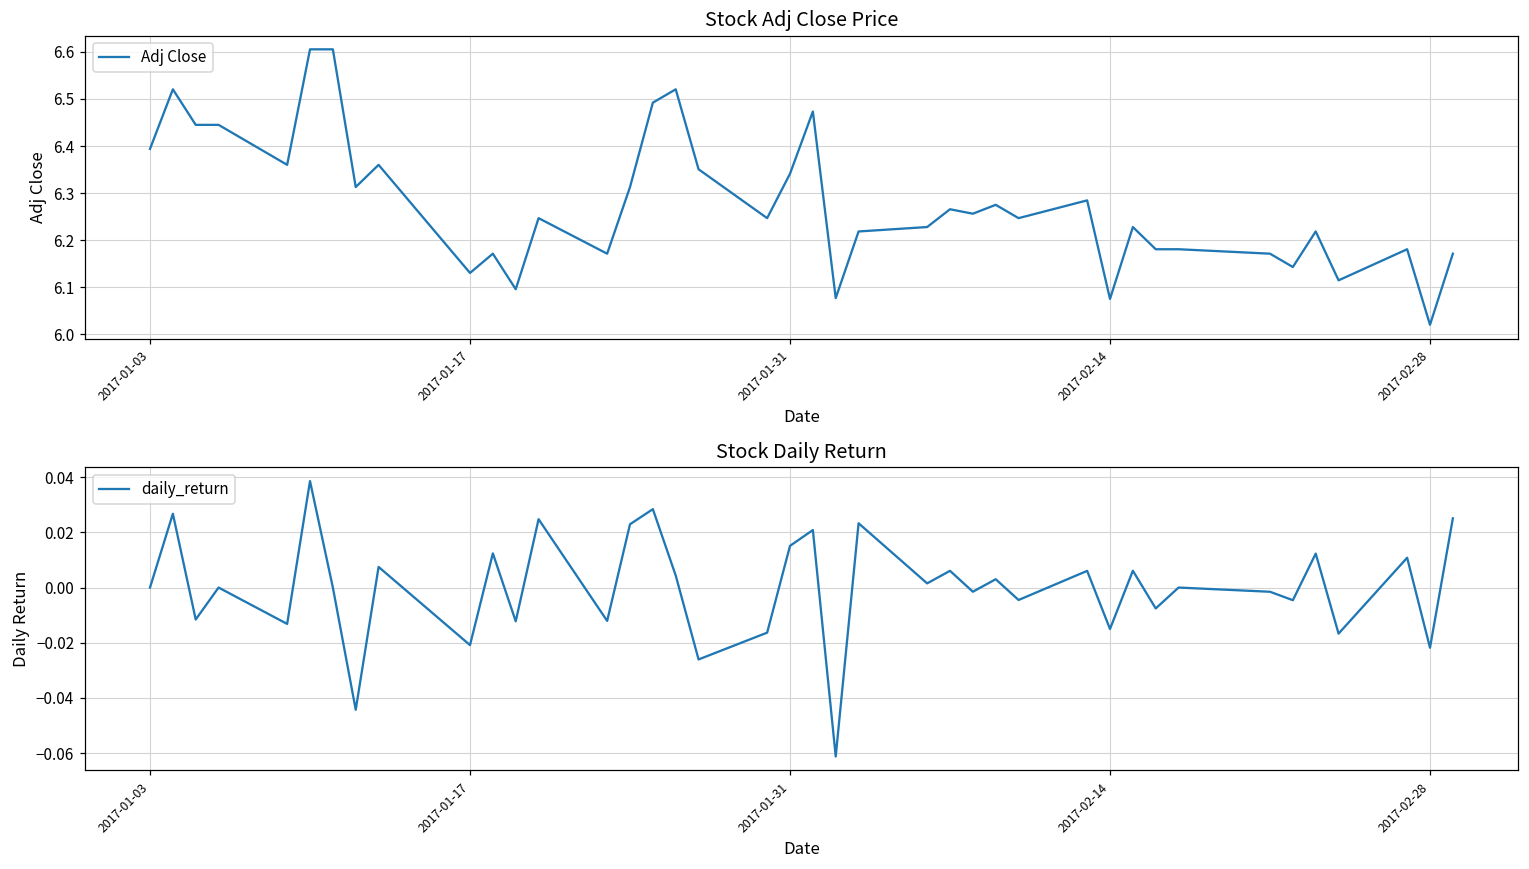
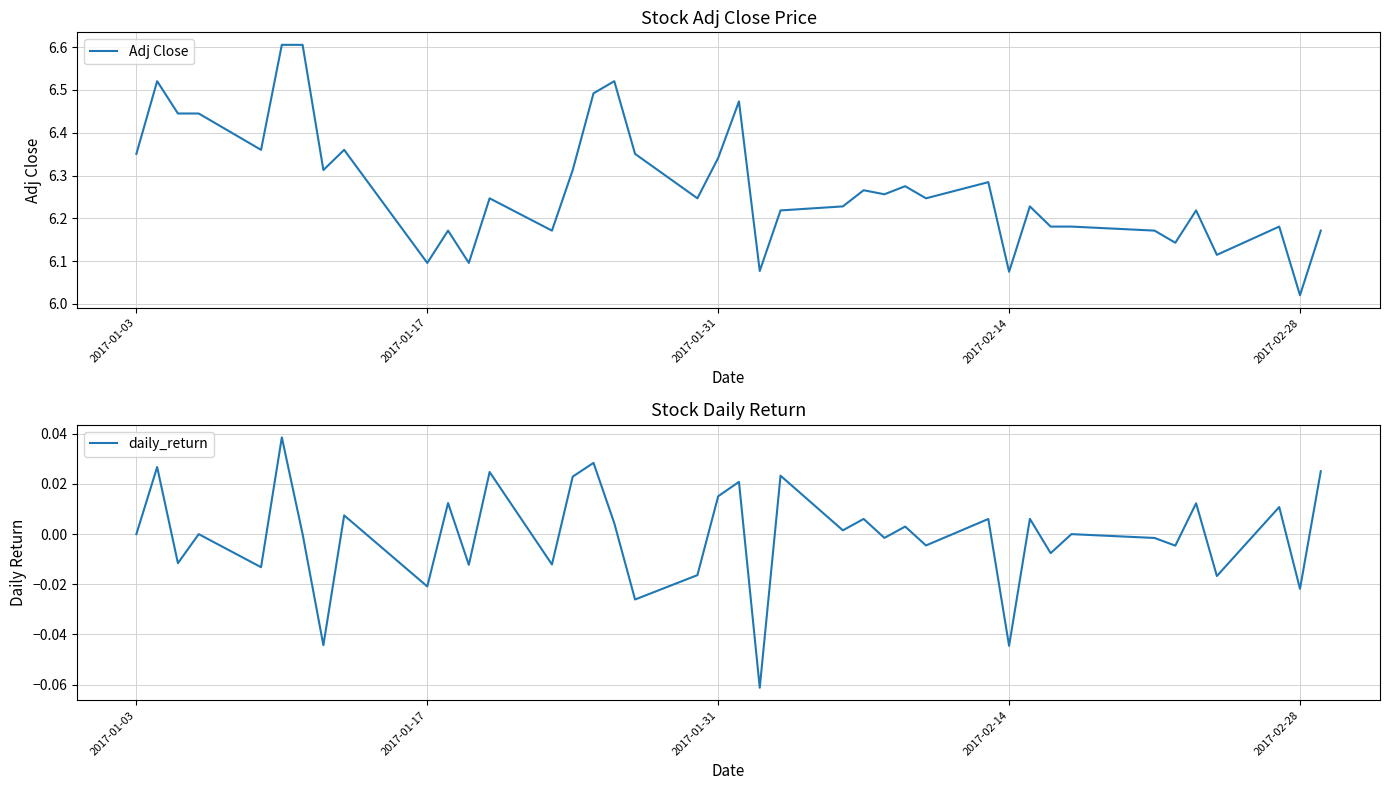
  {
    "Stock Adj Close Price": {
-     "2017-01-03": 6.39,
-     "2017-01-17": 6.13,
+     "2017-01-03": 6.35,
+     "2017-01-17": 6.10,
      "2017-01-31": 6.34,
      "2017-02-14": 6.08,
      "2017-02-28": 6.02
    },
    "Stock Daily Return": {
      "2017-01-03": 0.000,
      "2017-01-17": -0.021,
      "2017-01-31": 0.015,
-     "2017-02-14": -0.015,
+     "2017-02-14": -0.045,
      "2017-02-28": -0.022
    }
  }
